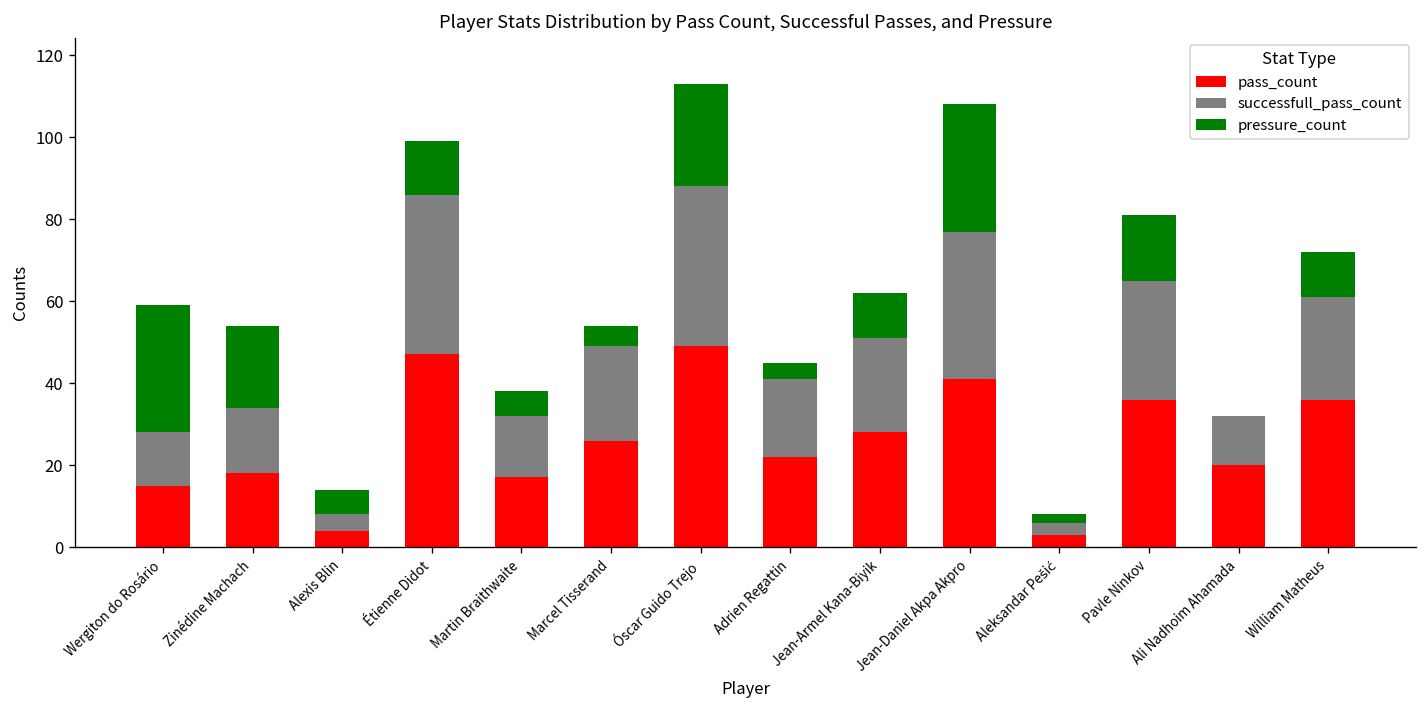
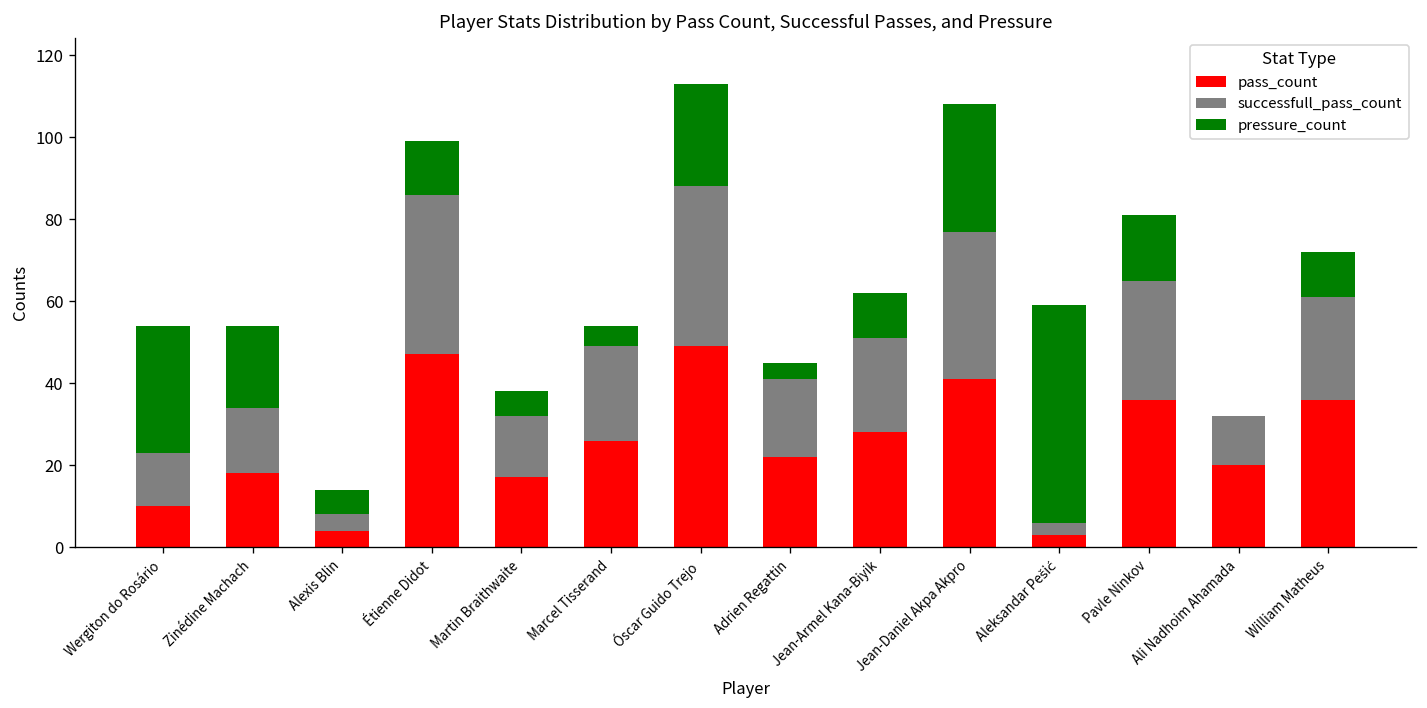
  {
    "pass_count": {
-     "Wergiton do Rosário": 15,
+     "Wergiton do Rosário": 10,
      "Zinédine Machach": 18,
      "Alexis Blin": 4,
      "Étienne Didot": 47,
      "Martin Braithwaite": 17,
      "Marcel Tisserand": 26,
      "Óscar Guido Trejo": 49,
      "Adrien Regattin": 22,
      "Jean-Armel Kana-Biyik": 28,
      "Jean-Daniel Akpa Akpro": 41,
      "Aleksandar Pešić": 3,
      "Pavle Ninkov": 36,
      "Ali Nadhoim Ahamada": 20,
      "William Matheus": 36
    },
    "successfull_pass_count": {
      "Wergiton do Rosário": 13,
      "Zinédine Machach": 16,
      "Alexis Blin": 4,
      "Étienne Didot": 39,
      "Martin Braithwaite": 15,
      "Marcel Tisserand": 23,
      "Óscar Guido Trejo": 39,
      "Adrien Regattin": 19,
      "Jean-Armel Kana-Biyik": 23,
      "Jean-Daniel Akpa Akpro": 36,
      "Aleksandar Pešić": 3,
      "Pavle Ninkov": 29,
      "Ali Nadhoim Ahamada": 12,
      "William Matheus": 25
    },
    "pressure_count": {
      "Wergiton do Rosário": 31,
      "Zinédine Machach": 20,
      "Alexis Blin": 6,
      "Étienne Didot": 13,
      "Martin Braithwaite": 6,
      "Marcel Tisserand": 5,
      "Óscar Guido Trejo": 25,
      "Adrien Regattin": 4,
      "Jean-Armel Kana-Biyik": 11,
      "Jean-Daniel Akpa Akpro": 31,
-     "Aleksandar Pešić": 2,
+     "Aleksandar Pešić": 53,
      "Pavle Ninkov": 16,
      "Ali Nadhoim Ahamada": 0,
      "William Matheus": 11
    }
  }
